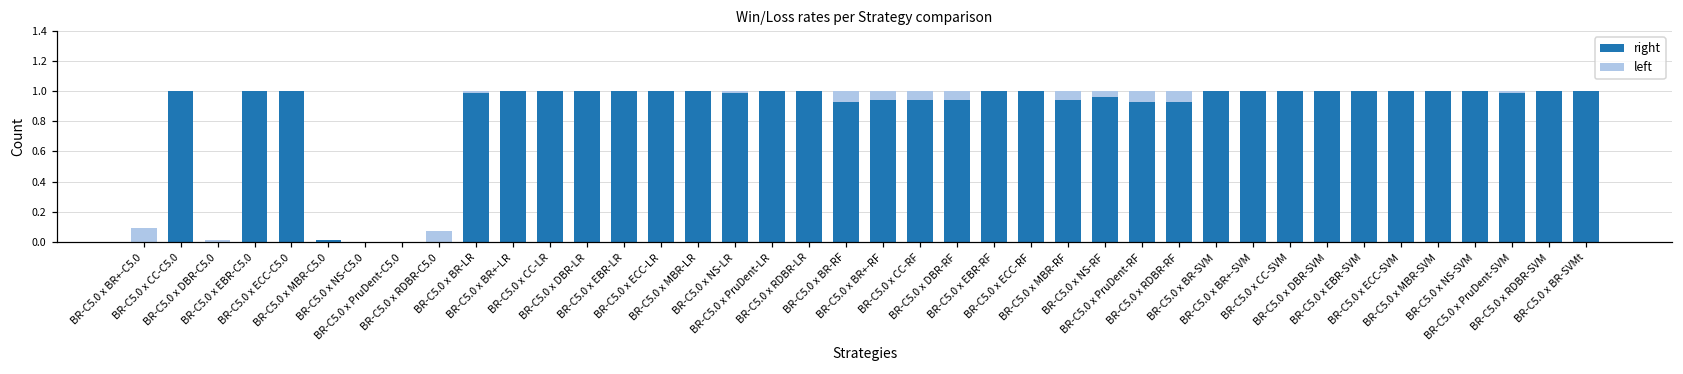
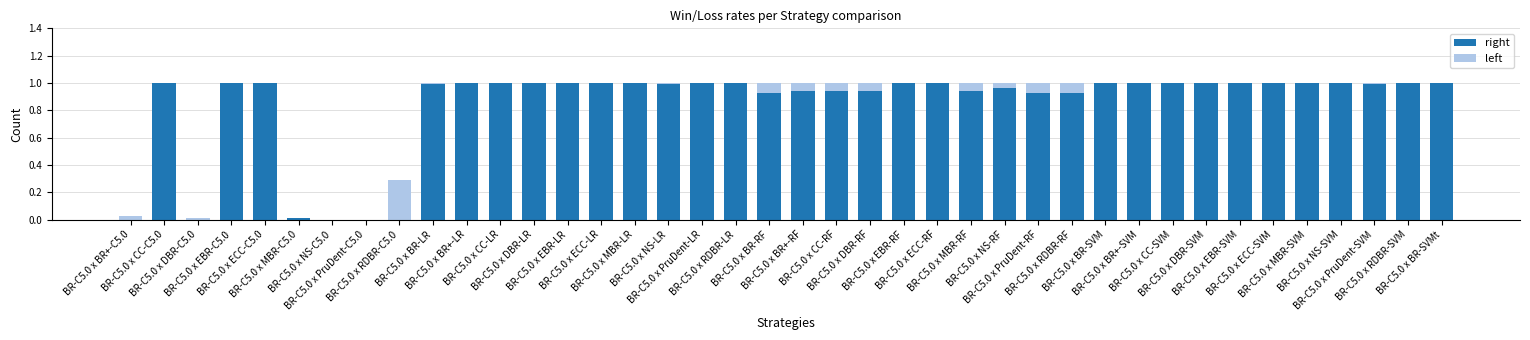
  {
    "right": {
      "BR-C5.0 x BR+-C5.0": 0.00,
      "BR-C5.0 x CC-C5.0": 1.00,
      "BR-C5.0 x DBR-C5.0": 0.00,
      "BR-C5.0 x EBR-C5.0": 1.00,
      "BR-C5.0 x ECC-C5.0": 1.00,
      "BR-C5.0 x NS-C5.0": 0.00,
      "BR-C5.0 x PruDent-C5.0": 0.00,
      "BR-C5.0 x RDBR-C5.0": 0.00,
      "BR-C5.0 x BR-LR": 0.99,
      "BR-C5.0 x BR+-LR": 1.00,
      "BR-C5.0 x CC-LR": 1.00,
      "BR-C5.0 x DBR-LR": 1.00,
      "BR-C5.0 x EBR-LR": 1.00,
      "BR-C5.0 x ECC-LR": 1.00,
      "BR-C5.0 x MBR-LR": 1.00,
      "BR-C5.0 x NS-LR": 0.99,
      "BR-C5.0 x PruDent-LR": 1.00,
      "BR-C5.0 x RDBR-LR": 1.00,
      "BR-C5.0 x BR-RF": 0.93,
      "BR-C5.0 x BR+-RF": 0.94,
      "BR-C5.0 x CC-RF": 0.94,
      "BR-C5.0 x DBR-RF": 0.94,
      "BR-C5.0 x EBR-RF": 1.00,
      "BR-C5.0 x ECC-RF": 1.00,
      "BR-C5.0 x MBR-RF": 0.94,
      "BR-C5.0 x NS-RF": 0.96,
      "BR-C5.0 x PruDent-RF": 0.93,
      "BR-C5.0 x RDBR-RF": 0.93,
      "BR-C5.0 x BR-SVM": 1.00,
      "BR-C5.0 x BR+-SVM": 1.00,
      "BR-C5.0 x CC-SVM": 1.00,
      "BR-C5.0 x DBR-SVM": 1.00,
      "BR-C5.0 x EBR-SVM": 1.00,
      "BR-C5.0 x ECC-SVM": 1.00,
      "BR-C5.0 x MBR-SVM": 1.00,
      "BR-C5.0 x NS-SVM": 1.00,
      "BR-C5.0 x PruDent-SVM": 0.99,
      "BR-C5.0 x RDBR-SVM": 1.00,
      "BR-C5.0 x BR-SVMt": 1.00
    },
    "left": {
-     "BR-C5.0 x BR+-C5.0": 0.09,
-     "BR-C5.0 x RDBR-C5.0": 0.07
+     "BR-C5.0 x BR+-C5.0": 0.03,
+     "BR-C5.0 x RDBR-C5.0": 0.29
    }
  }
